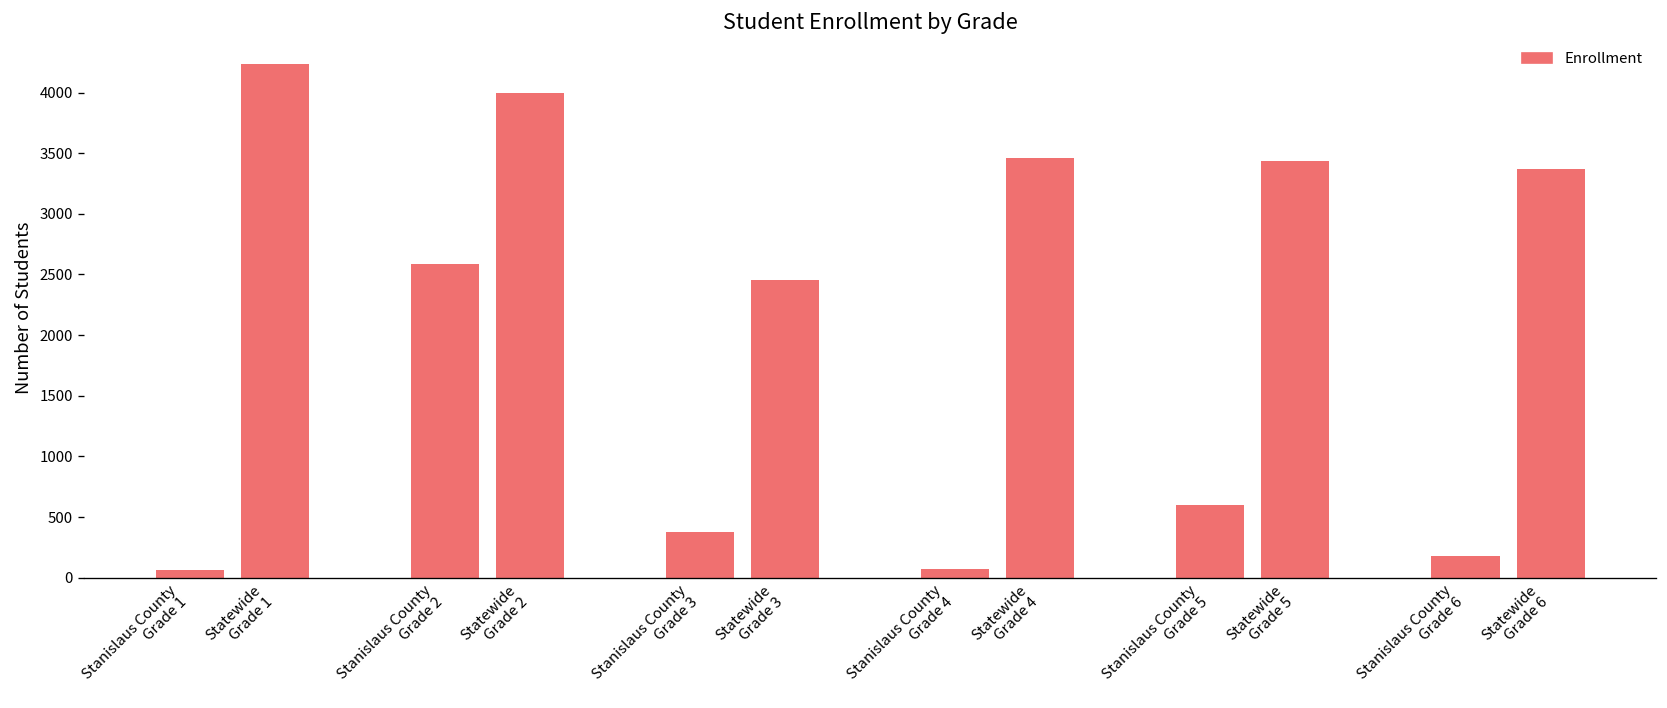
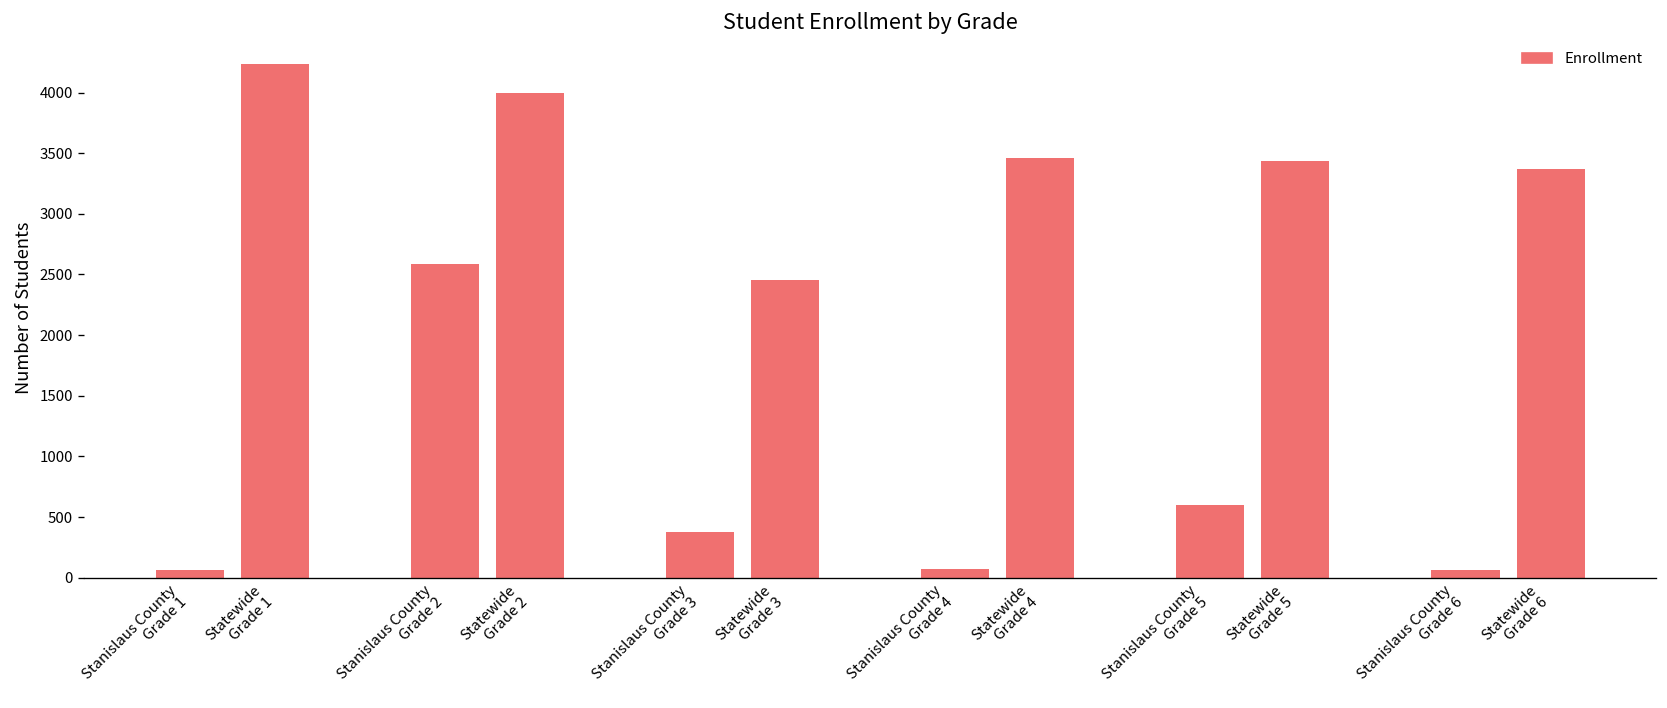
  {
    "Stanislaus County Grade 1": 70,
    "Statewide Grade 1": 4230,
    "Stanislaus County Grade 2": 2590,
    "Statewide Grade 2": 3990,
    "Stanislaus County Grade 3": 380,
    "Statewide Grade 3": 2460,
    "Stanislaus County Grade 4": 70,
    "Statewide Grade 4": 3460,
    "Stanislaus County Grade 5": 600,
    "Statewide Grade 5": 3430,
-   "Stanislaus County Grade 6": 180,
+   "Stanislaus County Grade 6": 60,
    "Statewide Grade 6": 3370
  }
